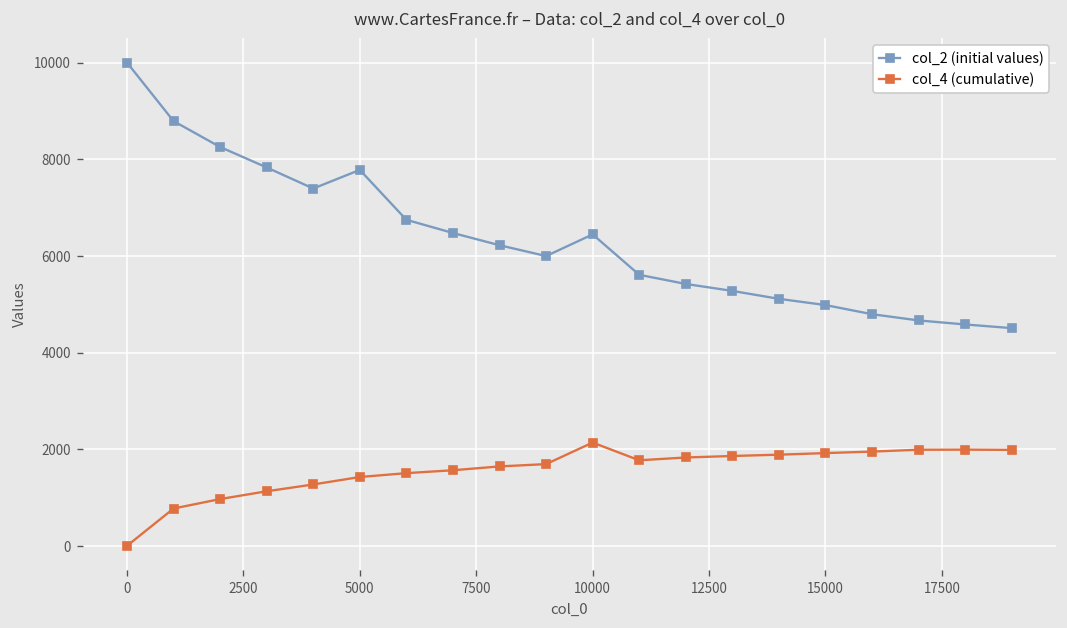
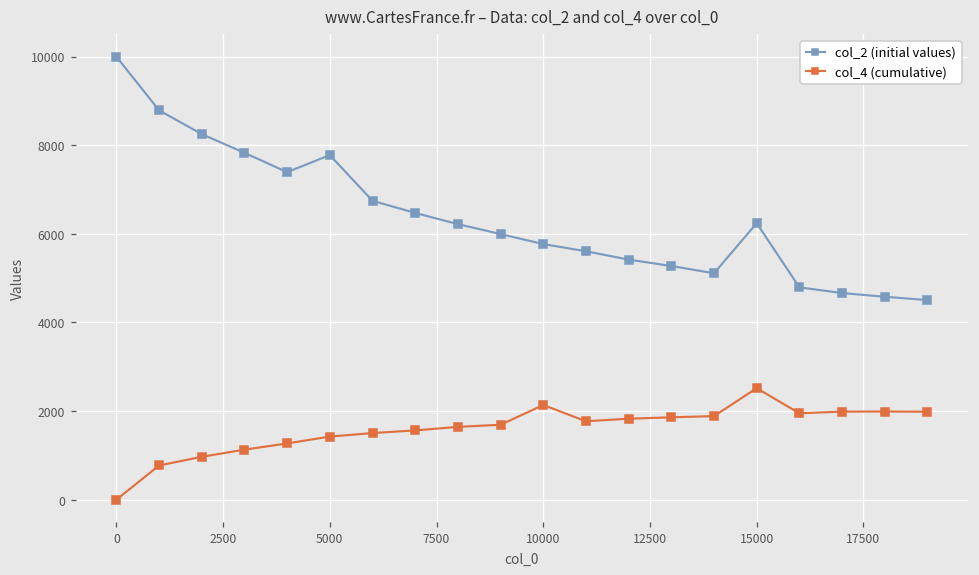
  {
    "col_2 (initial values)": {
      "0": 10000,
      "5000": 7800,
-     "10000": 6400,
-     "15000": 5000
+     "10000": 5800,
+     "15000": 6200
    },
    "col_4 (cumulative)": {
      "0": 0,
      "5000": 1400,
      "10000": 2100,
-     "15000": 1900
+     "15000": 2500
    }
  }
